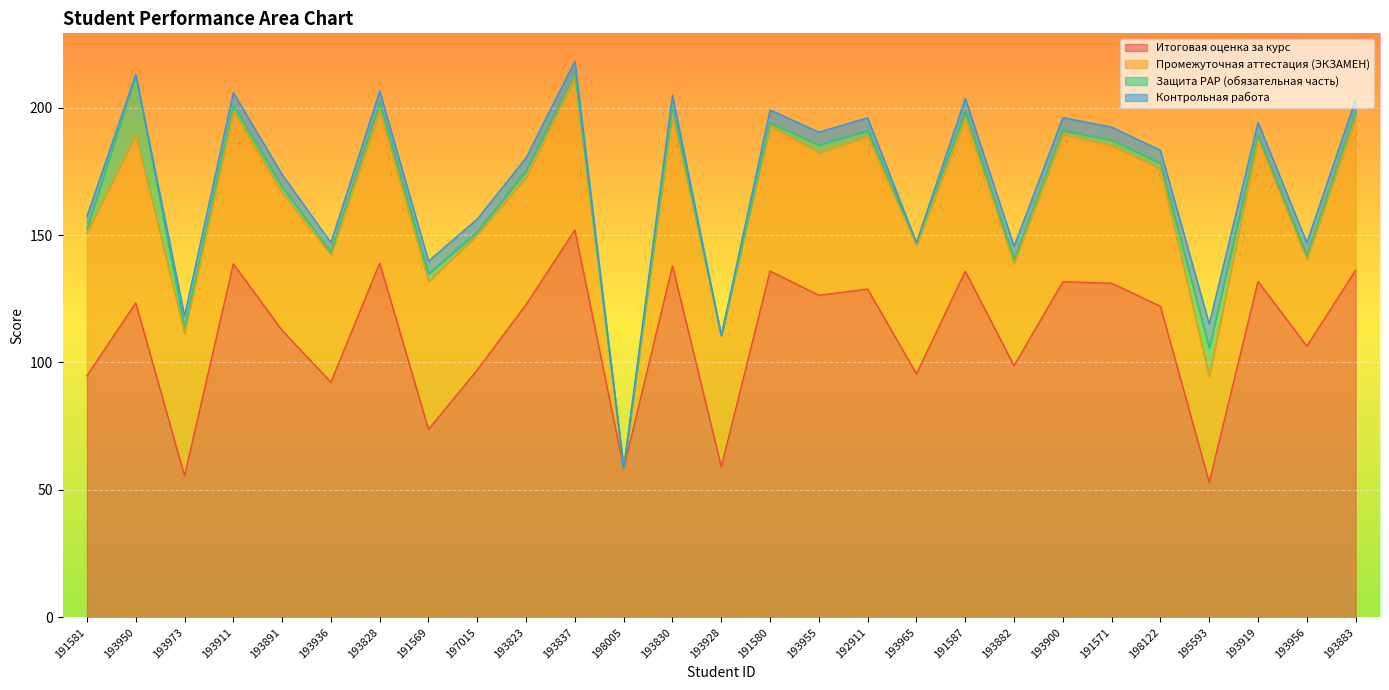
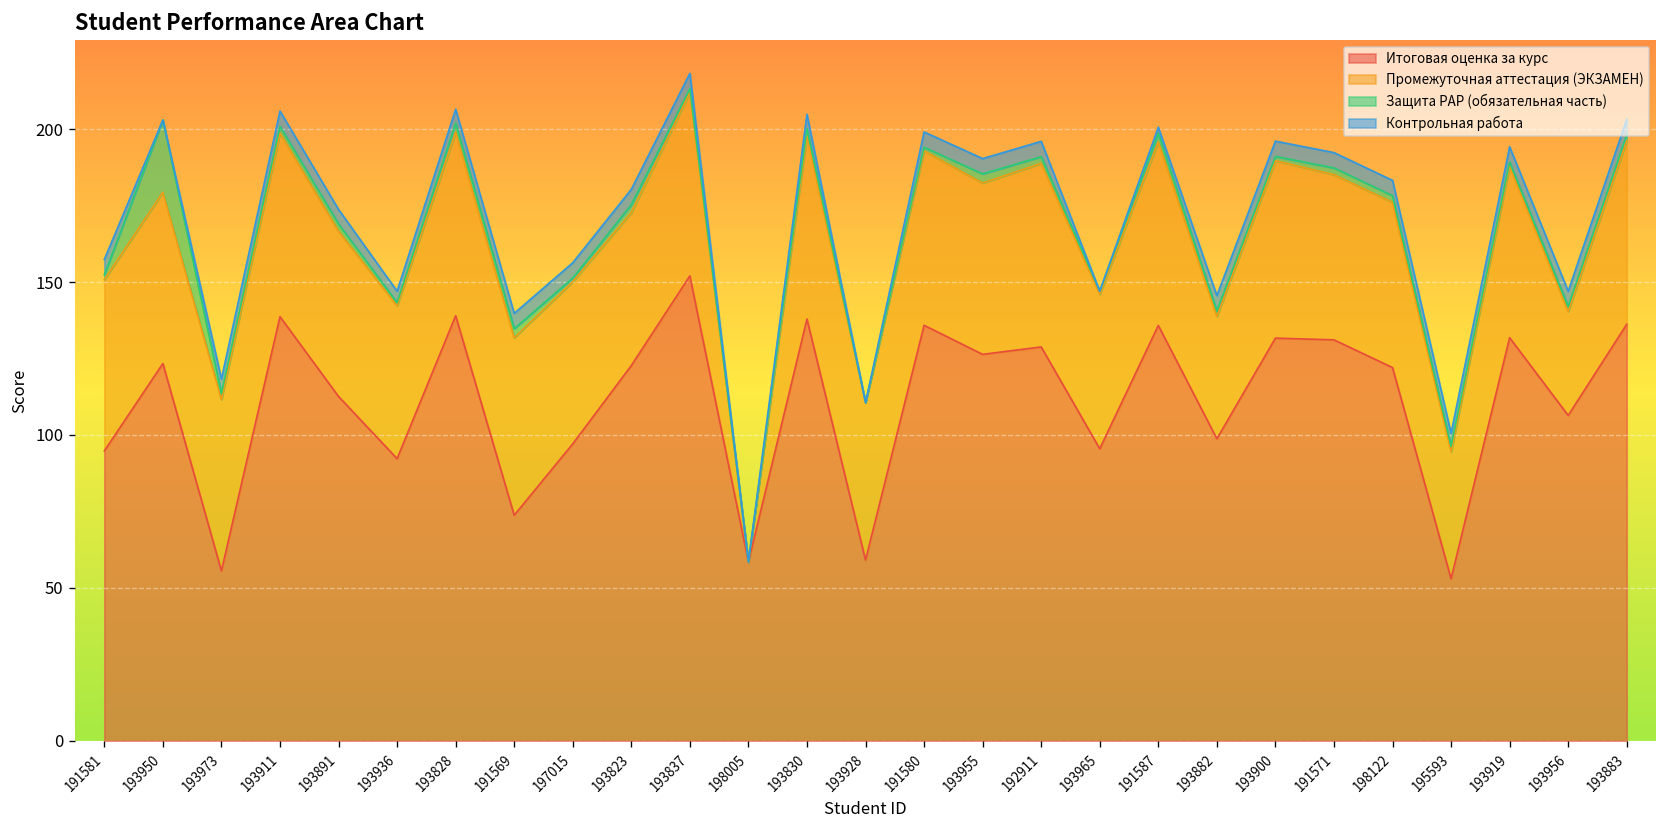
  {
    "Итоговая оценка за курс": {
      "191581": 95,
      "193950": 123,
      "193973": 56,
      "193911": 139,
      "193891": 113,
      "193936": 92,
      "193828": 139,
      "191569": 74,
      "197015": 97,
      "193823": 123,
      "193837": 152,
      "193830": 138,
      "193928": 59,
      "191580": 136,
      "193955": 126,
      "192911": 129,
      "193965": 96,
      "191587": 136,
      "193882": 99,
      "193900": 132,
      "191571": 131,
      "198122": 122,
      "195593": 53,
      "193919": 132,
      "193956": 106,
      "193883": 136
    },
    "Промежуточная аттестация (ЭКЗАМЕН)": {
      "191581": 56,
-     "193950": 66,
+     "193950": 56,
      "193973": 56,
      "193911": 60,
      "193891": 54,
      "193936": 50,
      "193828": 60,
      "191569": 58,
      "197015": 53,
      "193823": 50,
      "193837": 60,
      "193830": 60,
      "191580": 57,
      "193955": 56,
      "192911": 60,
      "191587": 60,
      "193882": 40,
      "193900": 58,
      "191571": 54,
      "198122": 54,
      "195593": 42,
      "193919": 56,
      "193956": 34,
      "193883": 60
    },
    "Защита РАР (обязательная часть)": {
      "191581": 2,
      "193973": 2,
      "193911": 2,
      "193891": 2,
      "193936": 1,
      "193828": 3,
      "191569": 3,
      "197015": 1,
      "193823": 3,
      "193837": 1,
      "193830": 2,
      "191580": 1,
      "193955": 3,
      "192911": 2,
      "191587": 3,
      "193882": 2,
      "193900": 1,
      "191571": 2,
      "198122": 2,
-     "195593": 11,
+     "195593": 2,
      "193919": 1,
      "193956": 2,
      "193883": 2
    },
    "Контрольная работа": {
      "191581": 5,
      "193973": 5,
      "193911": 5,
      "193891": 5,
      "193936": 4,
      "193828": 5,
      "191569": 5,
      "197015": 5,
      "193823": 5,
      "193837": 5,
      "193830": 5,
      "191580": 5,
      "193955": 5,
      "192911": 5,
-     "191587": 5,
+     "191587": 2,
      "193882": 5,
      "193900": 5,
      "191571": 5,
      "198122": 5,
-     "195593": 9,
+     "195593": 4,
      "193919": 5,
      "193956": 5
    }
  }
